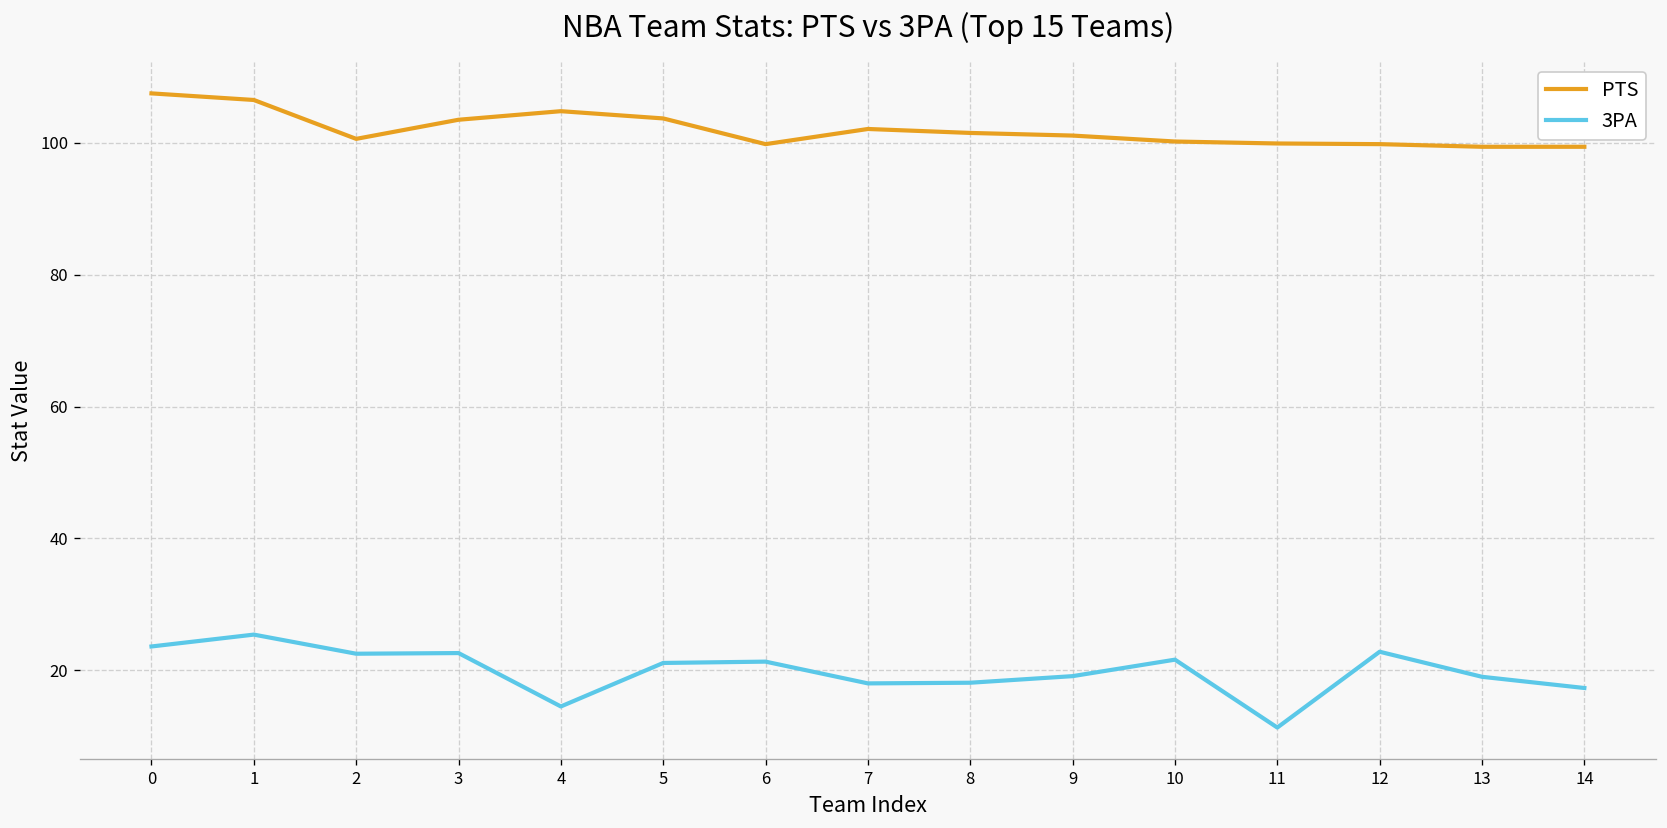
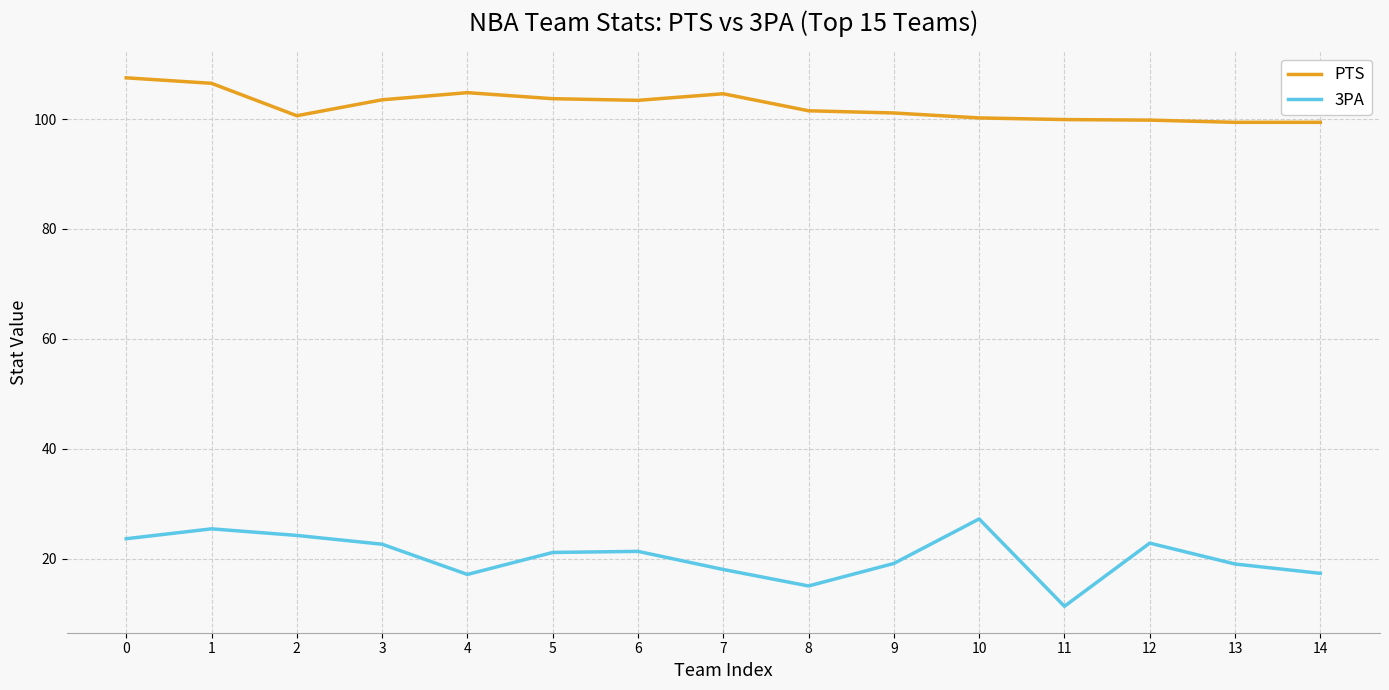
  {
    "PTS": {
      "0": 108,
      "1": 107,
      "2": 101,
      "3": 104,
      "4": 105,
      "5": 104,
-     "6": 100,
-     "7": 102,
+     "6": 103,
+     "7": 105,
      "8": 102,
      "9": 101,
      "10": 100,
      "11": 100,
      "12": 100,
      "13": 99,
      "14": 99
    },
    "3PA": {
      "0": 24,
      "1": 25,
-     "2": 23,
+     "2": 24,
      "3": 23,
-     "4": 15,
+     "4": 17,
      "5": 21,
      "6": 21,
      "7": 18,
-     "8": 18,
+     "8": 15,
      "9": 19,
-     "10": 22,
+     "10": 27,
      "11": 11,
      "12": 23,
      "13": 19,
      "14": 17
    }
  }
